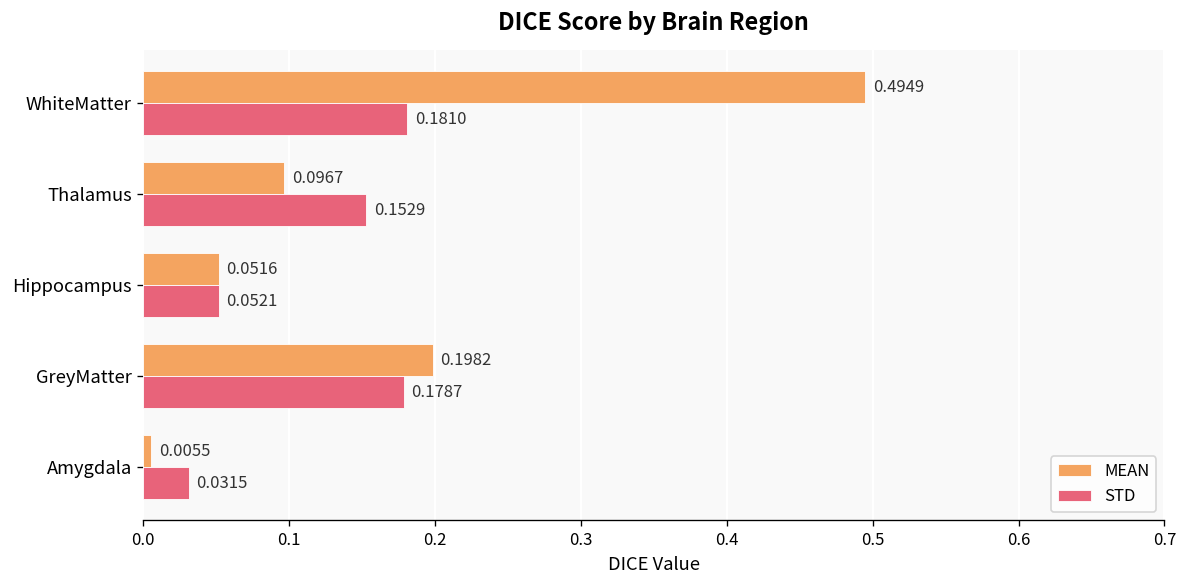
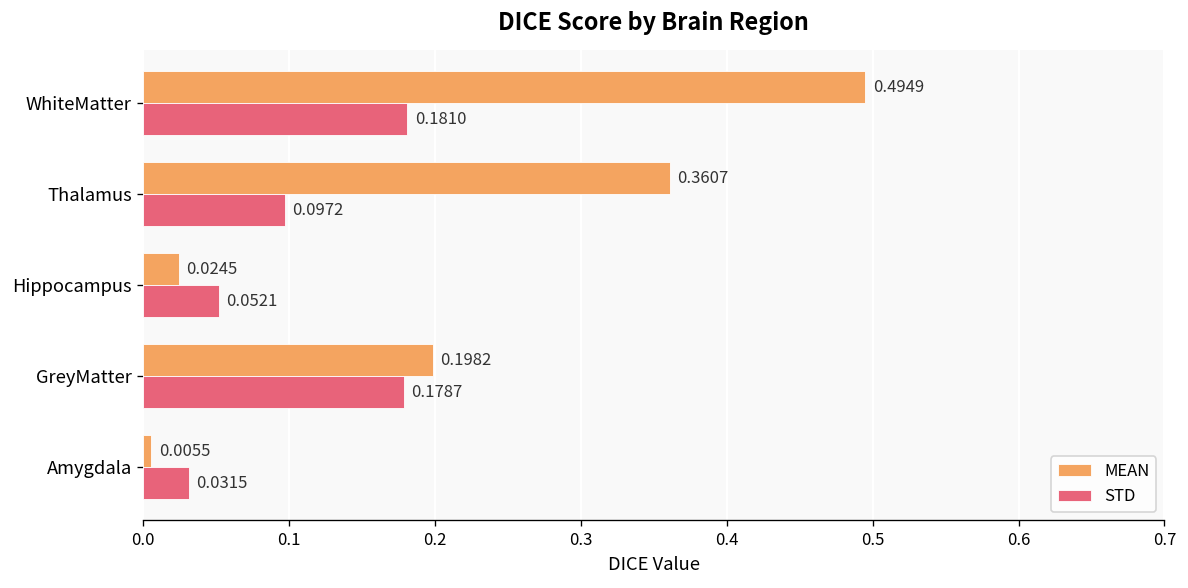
  {
    "MEAN": {
      "WhiteMatter": 0.4949,
-     "Thalamus": 0.0967,
-     "Hippocampus": 0.0516,
+     "Thalamus": 0.3607,
+     "Hippocampus": 0.0245,
      "GreyMatter": 0.1982,
      "Amygdala": 0.0055
    },
    "STD": {
      "WhiteMatter": 0.1810,
-     "Thalamus": 0.1529,
+     "Thalamus": 0.0972,
      "Hippocampus": 0.0521,
      "GreyMatter": 0.1787,
      "Amygdala": 0.0315
    }
  }
